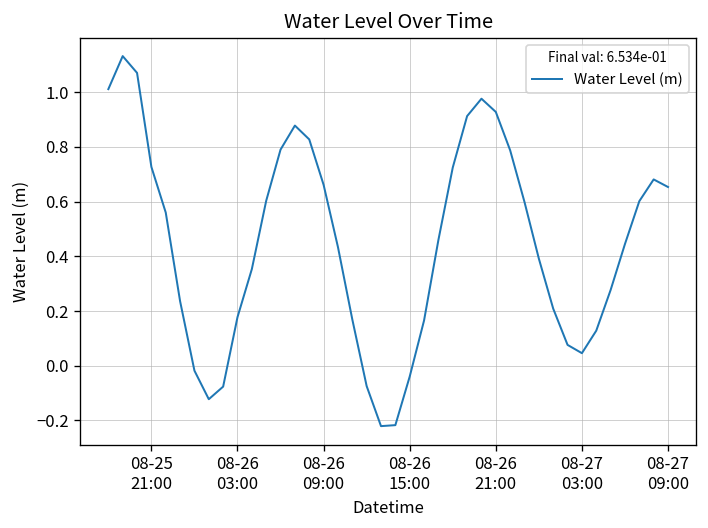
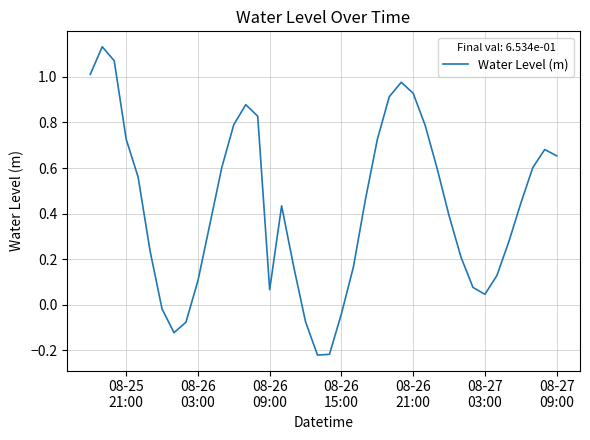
  {
    "08-25 21:00": 0.73,
-   "08-26 03:00": 0.18,
-   "08-26 09:00": 0.66,
+   "08-26 03:00": 0.11,
+   "08-26 09:00": 0.07,
    "08-26 15:00": -0.04,
    "08-26 21:00": 0.93,
    "08-27 03:00": 0.05,
    "08-27 09:00": 0.65
  }
